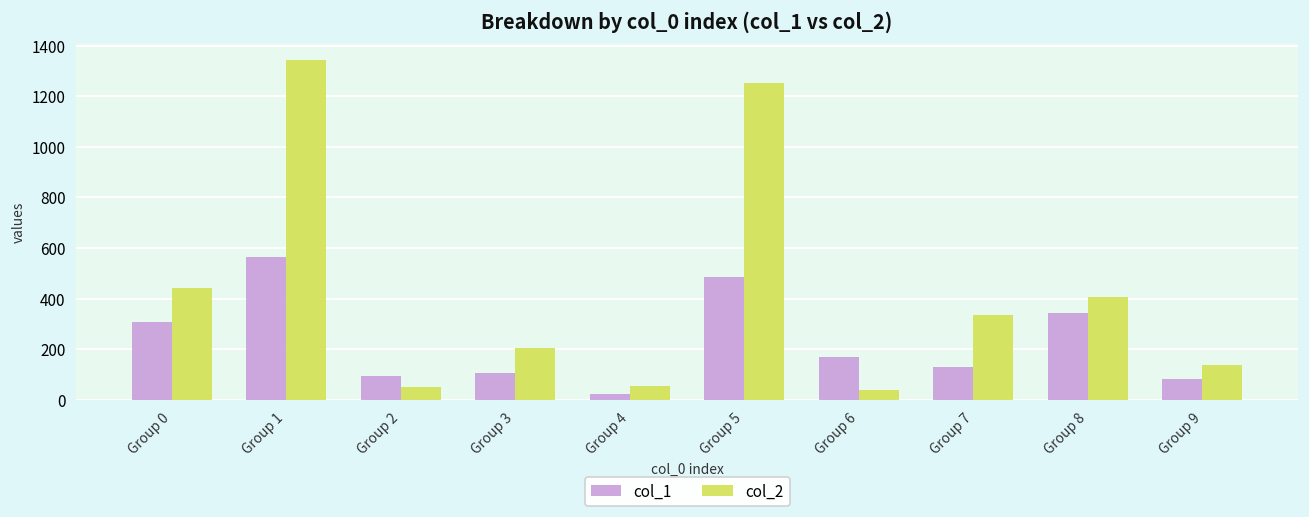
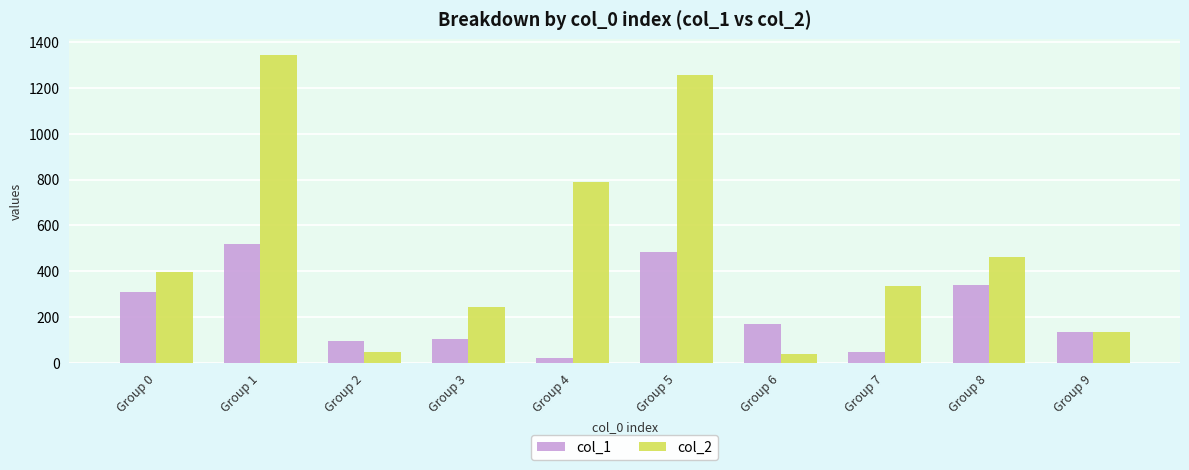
  {
    "col_1": {
      "Group 0": 310,
-     "Group 1": 560,
+     "Group 1": 520,
      "Group 2": 100,
      "Group 3": 100,
      "Group 4": 20,
      "Group 5": 480,
      "Group 6": 170,
-     "Group 7": 130,
+     "Group 7": 50,
      "Group 8": 340,
-     "Group 9": 80
+     "Group 9": 140
    },
    "col_2": {
-     "Group 0": 440,
+     "Group 0": 400,
      "Group 1": 1340,
      "Group 2": 50,
-     "Group 3": 200,
-     "Group 4": 50,
+     "Group 3": 240,
+     "Group 4": 790,
      "Group 5": 1250,
      "Group 6": 40,
      "Group 7": 340,
-     "Group 8": 410,
+     "Group 8": 460,
      "Group 9": 140
    }
  }
